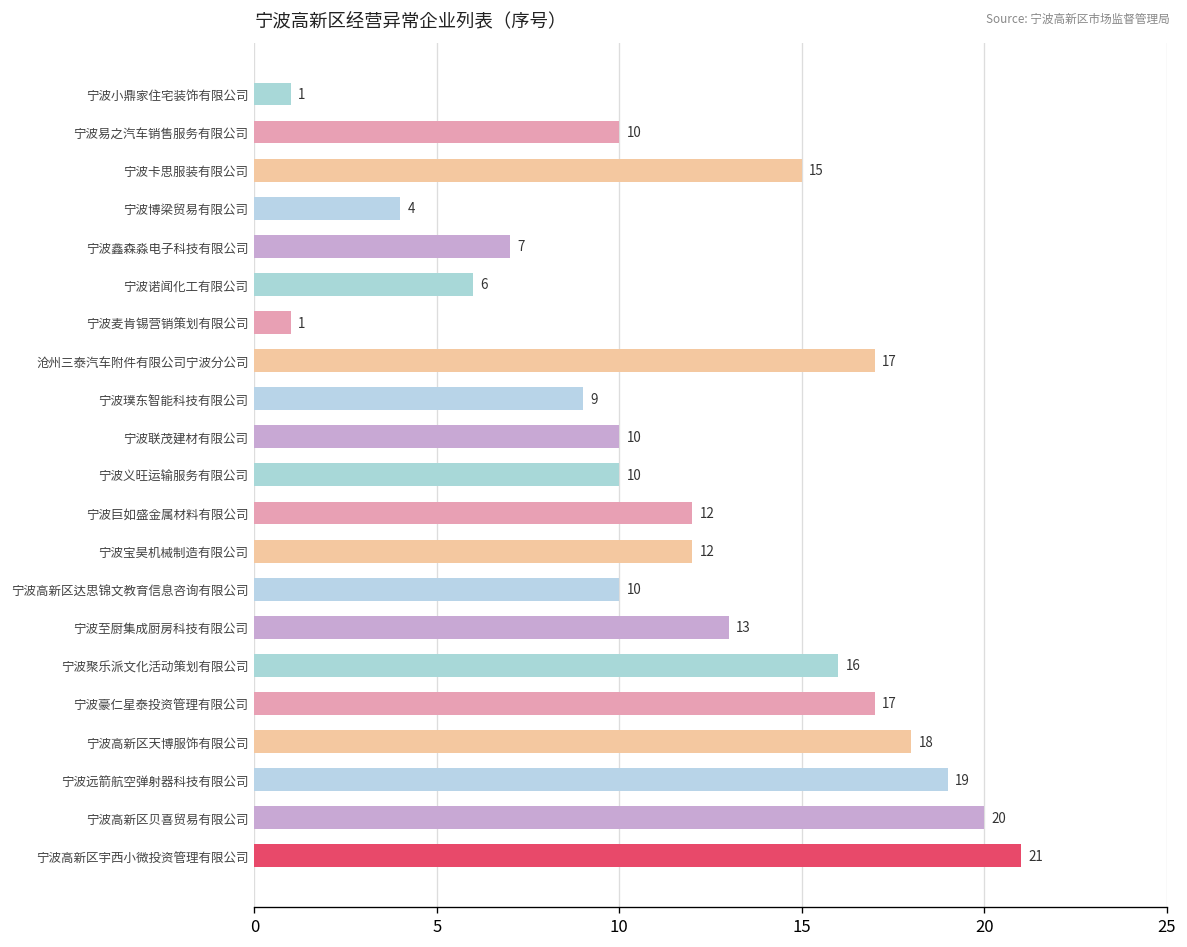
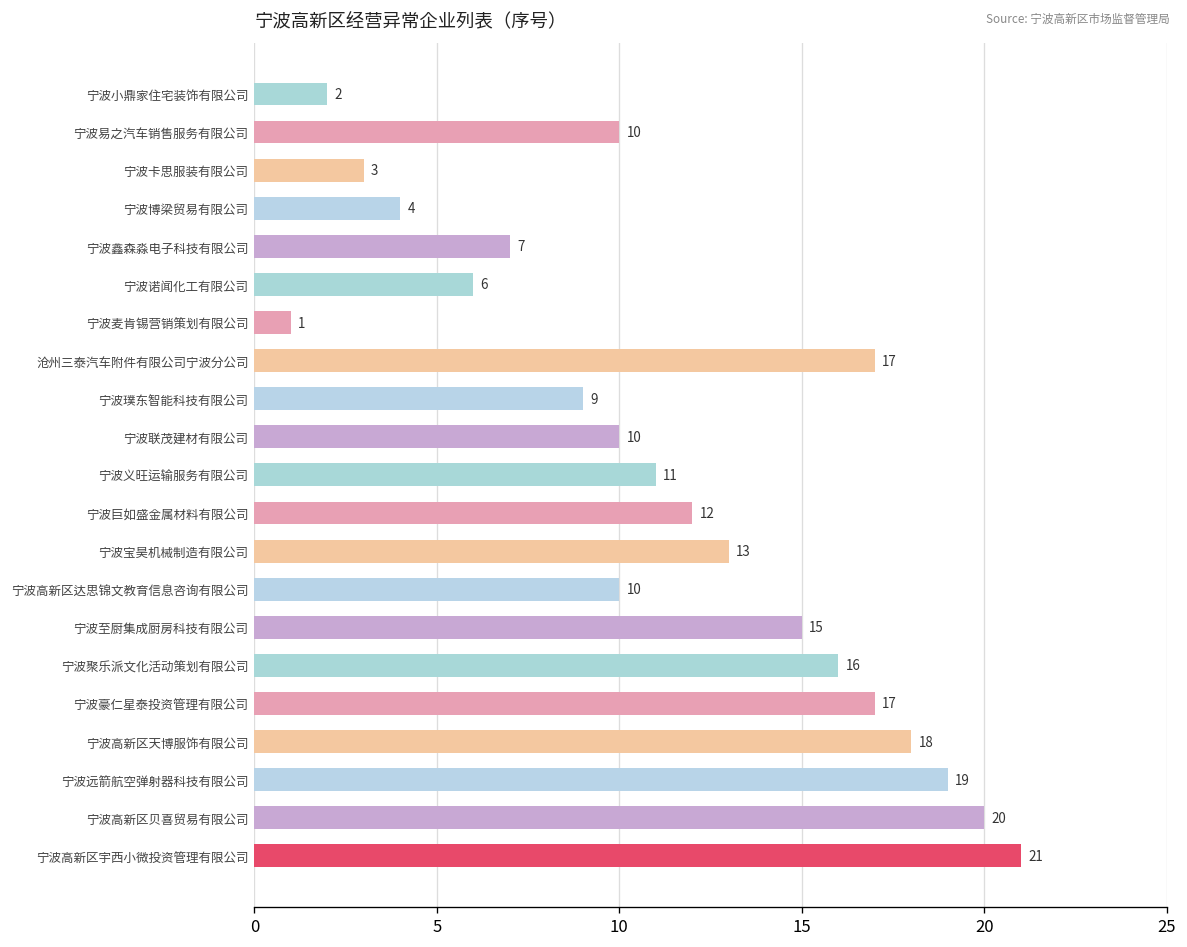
  {
-   "宁波小鼎家住宅装饰有限公司": 1,
+   "宁波小鼎家住宅装饰有限公司": 2,
    "宁波易之汽车销售服务有限公司": 10,
-   "宁波卡思服装有限公司": 15,
+   "宁波卡思服装有限公司": 3,
    "宁波博梁贸易有限公司": 4,
    "宁波鑫森淼电子科技有限公司": 7,
    "宁波诺闻化工有限公司": 6,
    "宁波麦肯锡营销策划有限公司": 1,
    "沧州三泰汽车附件有限公司宁波分公司": 17,
    "宁波璞东智能科技有限公司": 9,
    "宁波联茂建材有限公司": 10,
-   "宁波义旺运输服务有限公司": 10,
+   "宁波义旺运输服务有限公司": 11,
    "宁波巨如盛金属材料有限公司": 12,
-   "宁波宝昊机械制造有限公司": 12,
+   "宁波宝昊机械制造有限公司": 13,
    "宁波高新区达思锦文教育信息咨询有限公司": 10,
-   "宁波至厨集成厨房科技有限公司": 13,
+   "宁波至厨集成厨房科技有限公司": 15,
    "宁波聚乐派文化活动策划有限公司": 16,
    "宁波豪仁星泰投资管理有限公司": 17,
    "宁波高新区天博服饰有限公司": 18,
    "宁波远箭航空弹射器科技有限公司": 19,
    "宁波高新区贝喜贸易有限公司": 20,
    "宁波高新区宇西小微投资管理有限公司": 21
  }
